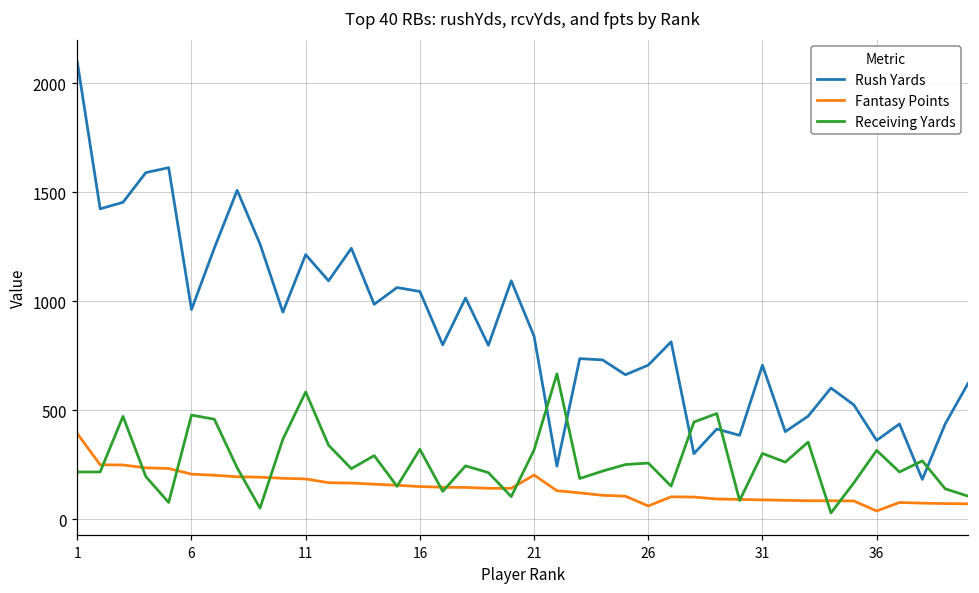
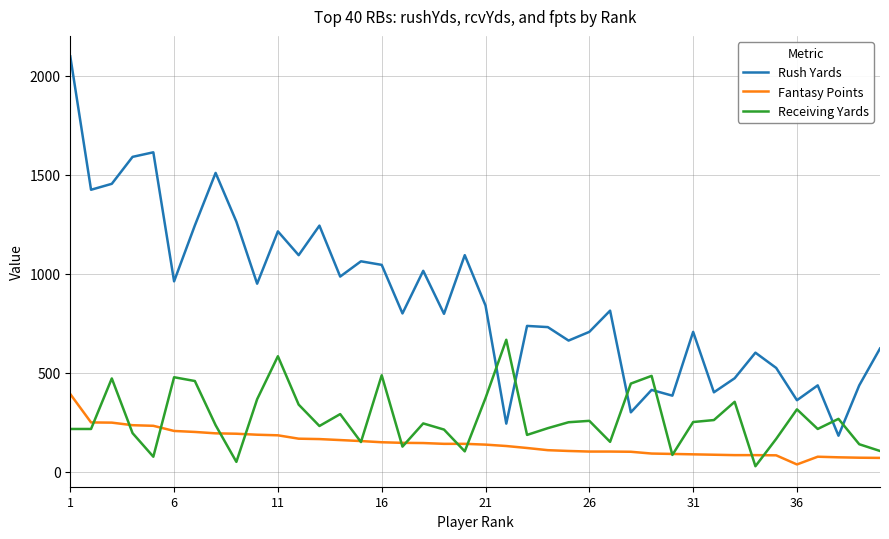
  {
    "Rush Yards": {
      "1": 2100,
      "6": 960,
      "11": 1210,
      "16": 1050,
      "21": 840,
      "26": 710,
      "31": 710,
      "36": 360
    },
    "Fantasy Points": {
      "1": 390,
      "6": 210,
      "11": 190,
      "16": 150,
-     "21": 200,
-     "26": 60,
+     "21": 140,
+     "26": 100,
      "31": 90,
      "36": 40
    },
    "Receiving Yards": {
      "1": 220,
      "6": 480,
      "11": 580,
-     "16": 320,
-     "21": 320,
+     "16": 490,
+     "21": 370,
      "26": 260,
-     "31": 300,
+     "31": 250,
      "36": 320
    }
  }
